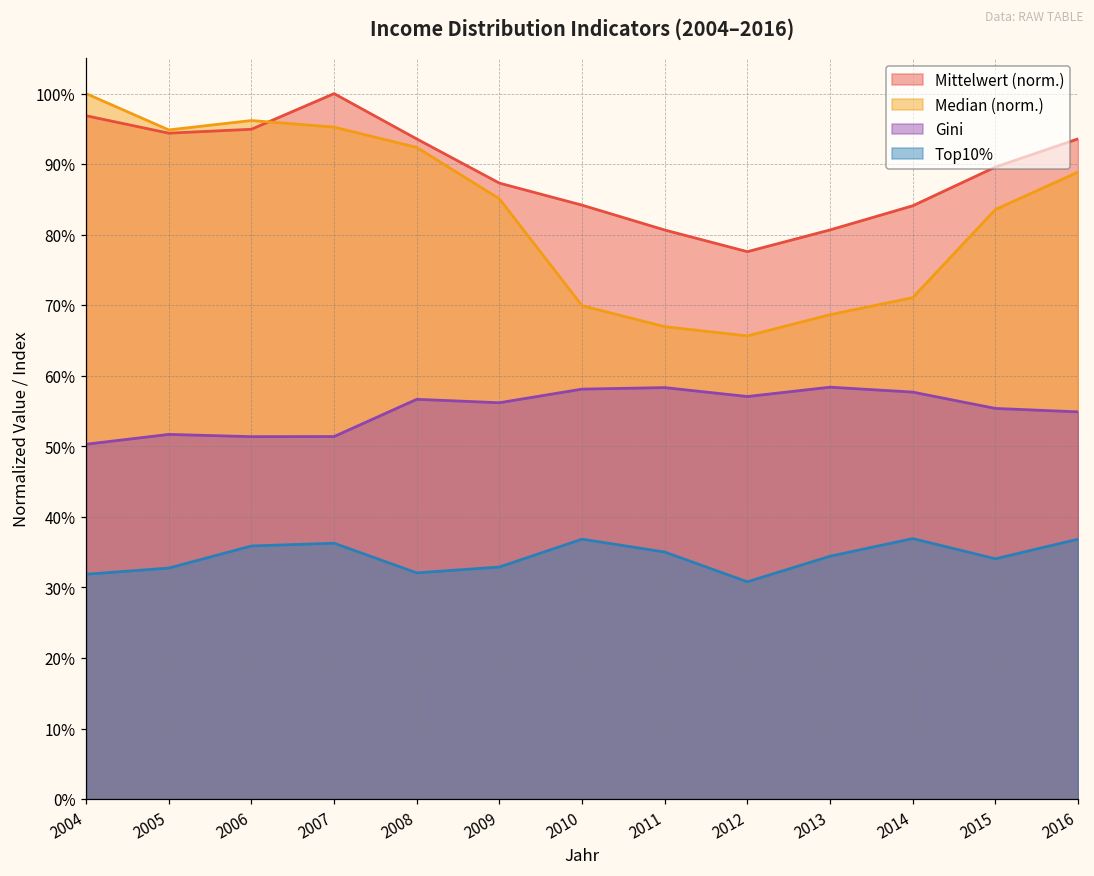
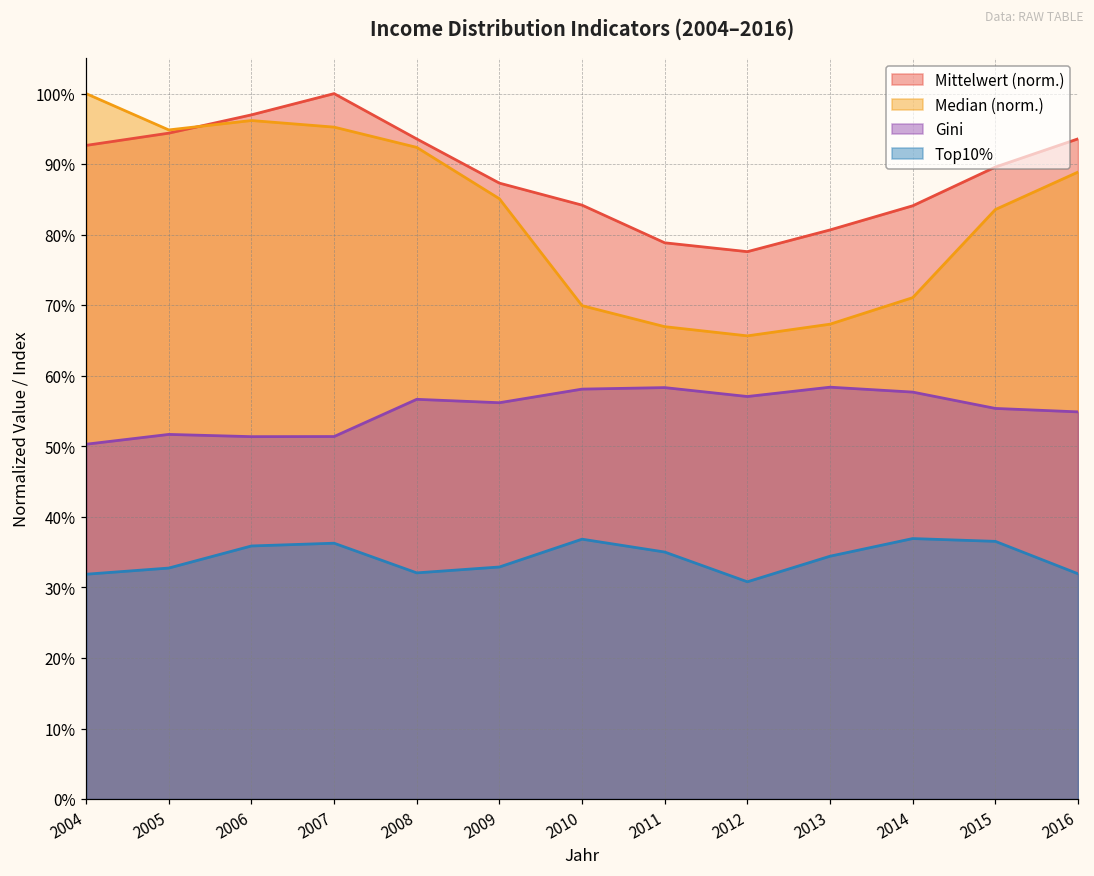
  {
    "Mittelwert (norm.)": {
-     "2004": "97%",
+     "2004": "93%",
      "2005": "94%",
-     "2006": "95%",
+     "2006": "97%",
      "2007": "100%",
      "2008": "94%",
      "2009": "87%",
      "2010": "84%",
-     "2011": "81%",
+     "2011": "79%",
      "2012": "78%",
      "2013": "81%",
      "2014": "84%",
      "2015": "90%",
      "2016": "94%"
    },
    "Median (norm.)": {
      "2004": "100%",
      "2005": "95%",
      "2006": "96%",
      "2007": "95%",
      "2008": "92%",
      "2009": "85%",
      "2010": "70%",
      "2011": "67%",
      "2012": "66%",
-     "2013": "69%",
+     "2013": "67%",
      "2014": "71%",
      "2015": "84%",
      "2016": "89%"
    },
    "Gini": {
      "2004": "50%",
      "2005": "52%",
      "2006": "51%",
      "2007": "51%",
      "2008": "57%",
      "2009": "56%",
      "2010": "58%",
      "2011": "58%",
      "2012": "57%",
      "2013": "58%",
      "2014": "58%",
      "2015": "55%",
      "2016": "55%"
    },
    "Top10%": {
      "2004": "32%",
      "2005": "33%",
      "2006": "36%",
      "2007": "36%",
      "2008": "32%",
      "2009": "33%",
      "2010": "37%",
      "2011": "35%",
      "2012": "31%",
      "2013": "34%",
      "2014": "37%",
-     "2015": "34%",
-     "2016": "37%"
+     "2015": "37%",
+     "2016": "32%"
    }
  }
